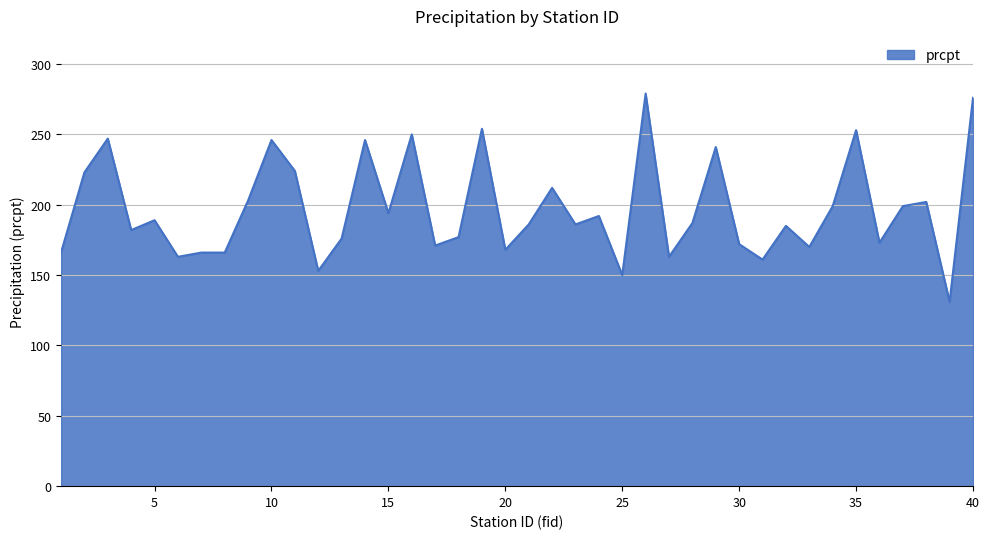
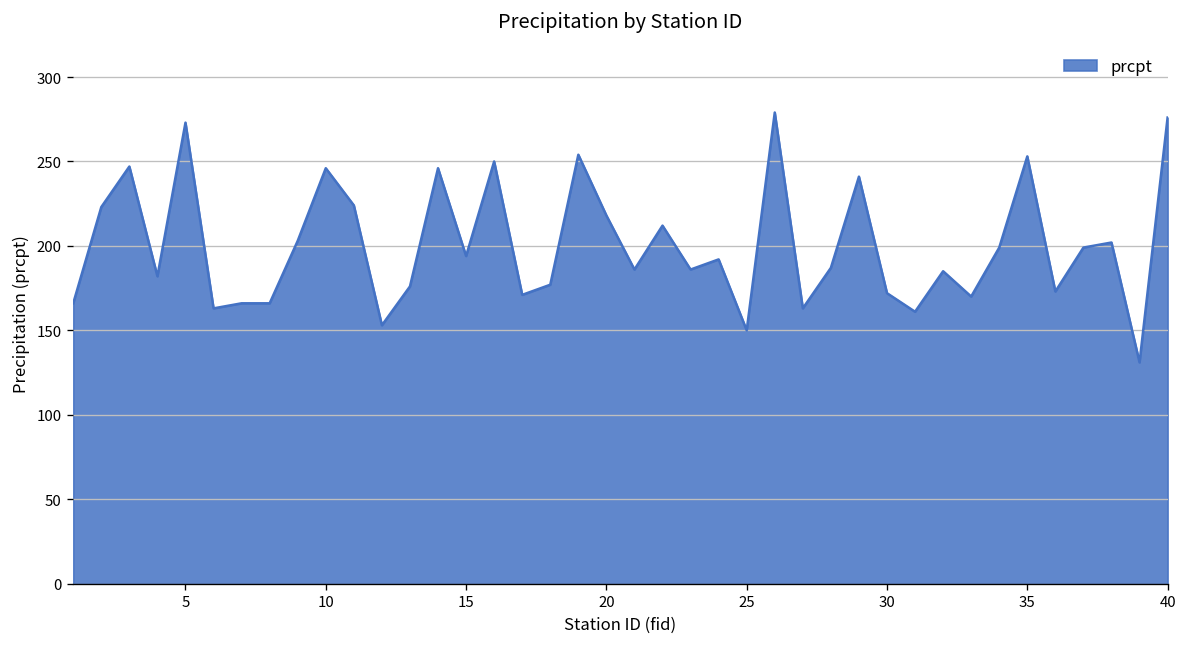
  {
-   "5": 189,
+   "5": 273,
    "10": 246,
    "15": 194,
-   "20": 168,
+   "20": 218,
    "25": 150,
    "30": 172,
    "35": 253,
    "40": 276
  }
